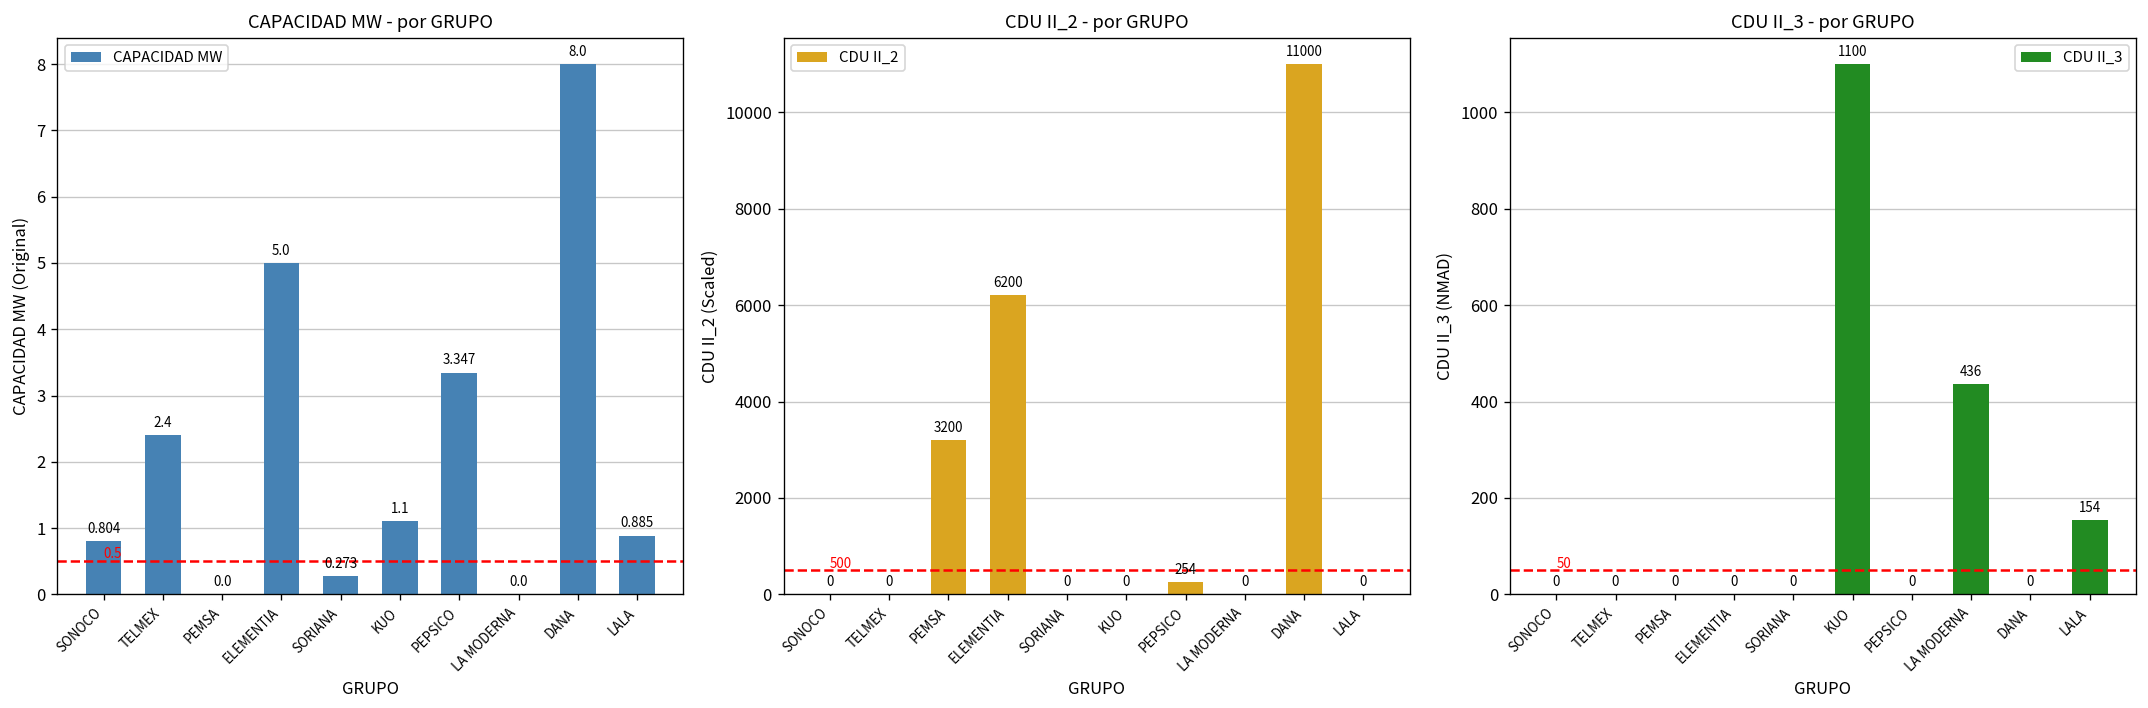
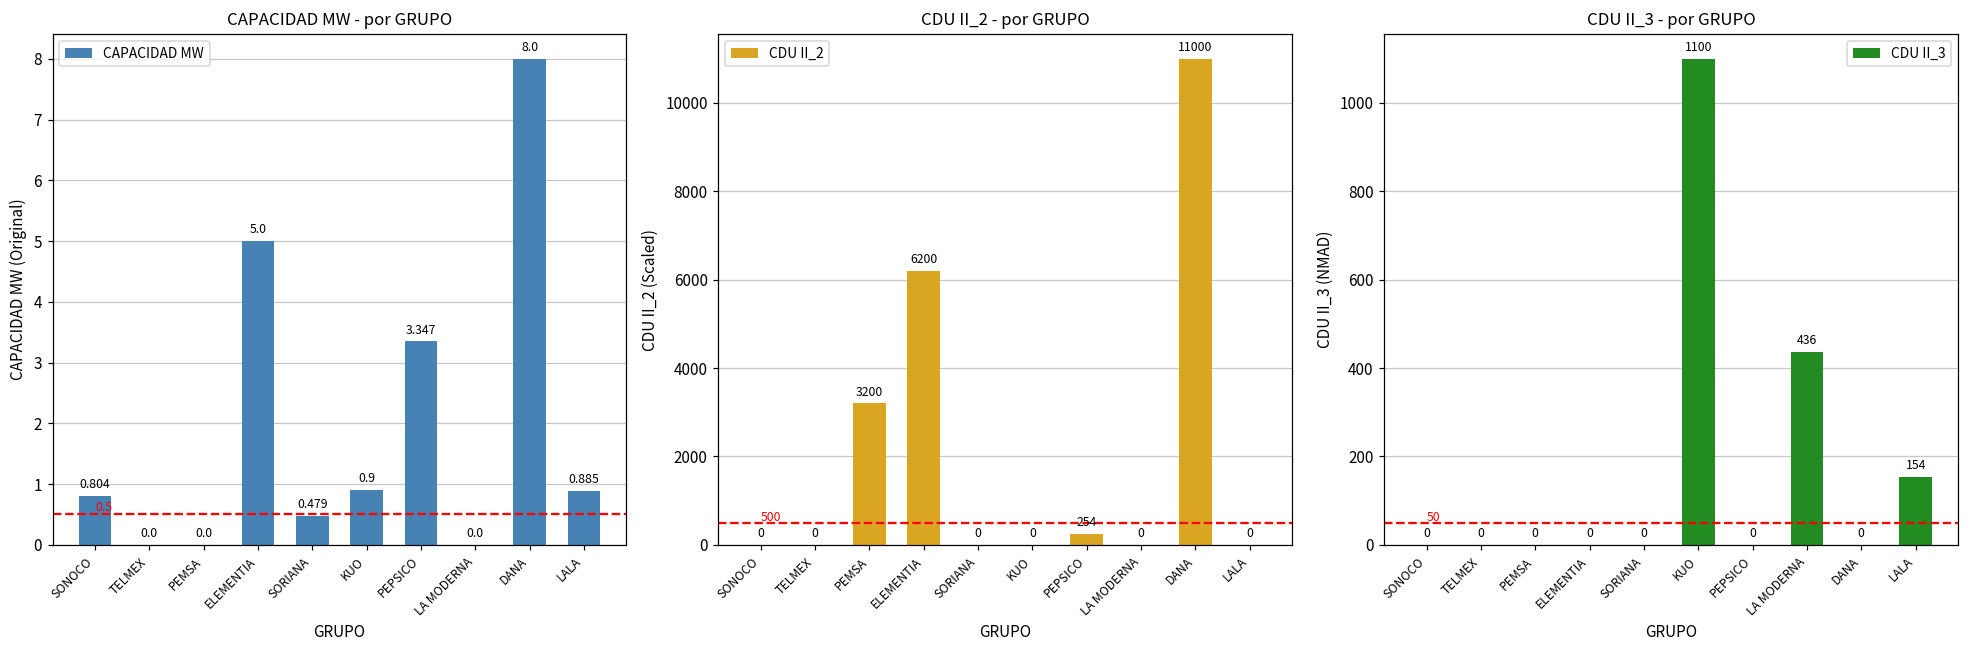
  {
    "CAPACIDAD MW - por GRUPO": {
      "SONOCO": 0.804,
-     "TELMEX": 2.4,
+     "TELMEX": 0.0,
      "PEMSA": 0.0,
      "ELEMENTIA": 5.0,
-     "SORIANA": 0.273,
-     "KUO": 1.1,
+     "SORIANA": 0.479,
+     "KUO": 0.9,
      "PEPSICO": 3.347,
      "LA MODERNA": 0.0,
      "DANA": 8.0,
      "LALA": 0.885
    },
    "CDU II_2 - por GRUPO": {
      "SONOCO": 0,
      "TELMEX": 0,
      "PEMSA": 3200,
      "ELEMENTIA": 6200,
      "SORIANA": 0,
      "KUO": 0,
      "LA MODERNA": 0,
      "DANA": 11000,
      "LALA": 0
    },
    "CDU II_3 - por GRUPO": {
      "SONOCO": 0,
      "TELMEX": 0,
      "PEMSA": 0,
      "ELEMENTIA": 0,
      "SORIANA": 0,
      "KUO": 1100,
      "PEPSICO": 0,
      "DANA": 0,
      "LALA": 154
    }
  }
